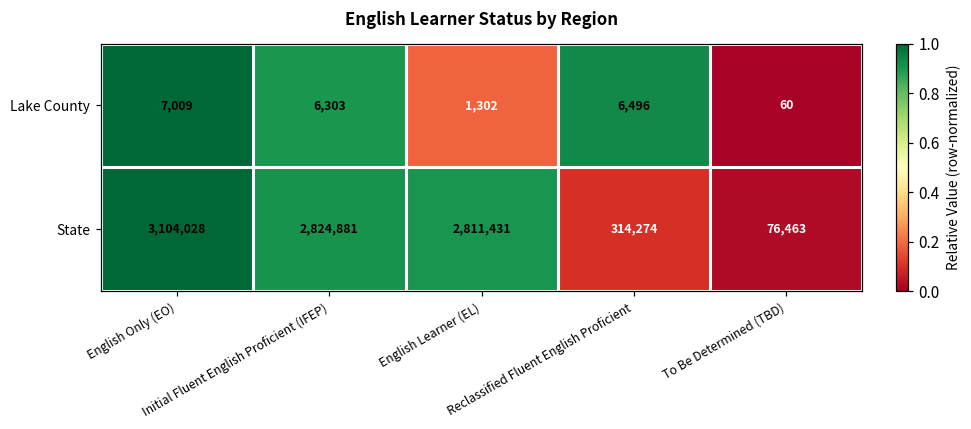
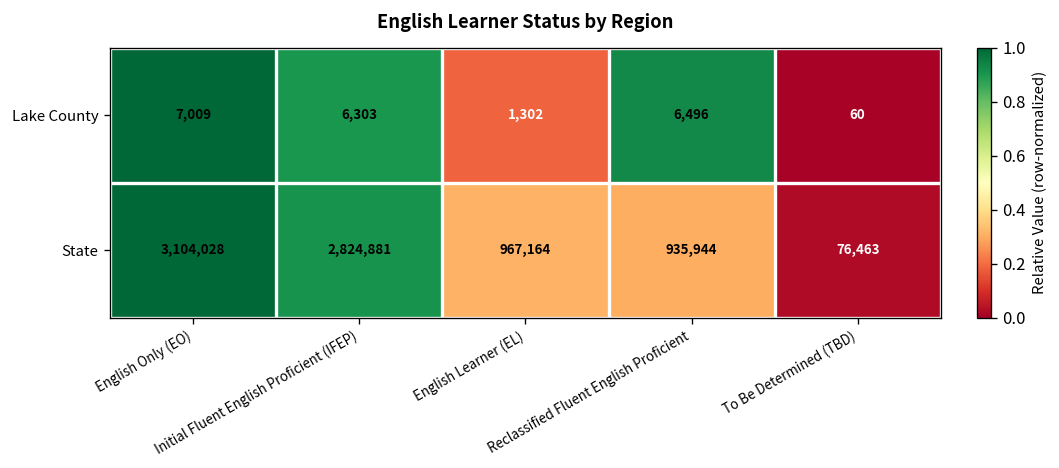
  {
    "Lake County": {
      "English Only (EO)": "7,009",
      "Initial Fluent English Proficient (IFEP)": "6,303",
      "English Learner (EL)": "1,302",
      "Reclassified Fluent English Proficient": "6,496",
      "To Be Determined (TBD)": "60"
    },
    "State": {
      "English Only (EO)": "3,104,028",
      "Initial Fluent English Proficient (IFEP)": "2,824,881",
-     "English Learner (EL)": "2,811,431",
-     "Reclassified Fluent English Proficient": "314,274",
+     "English Learner (EL)": "967,164",
+     "Reclassified Fluent English Proficient": "935,944",
      "To Be Determined (TBD)": "76,463"
    }
  }
